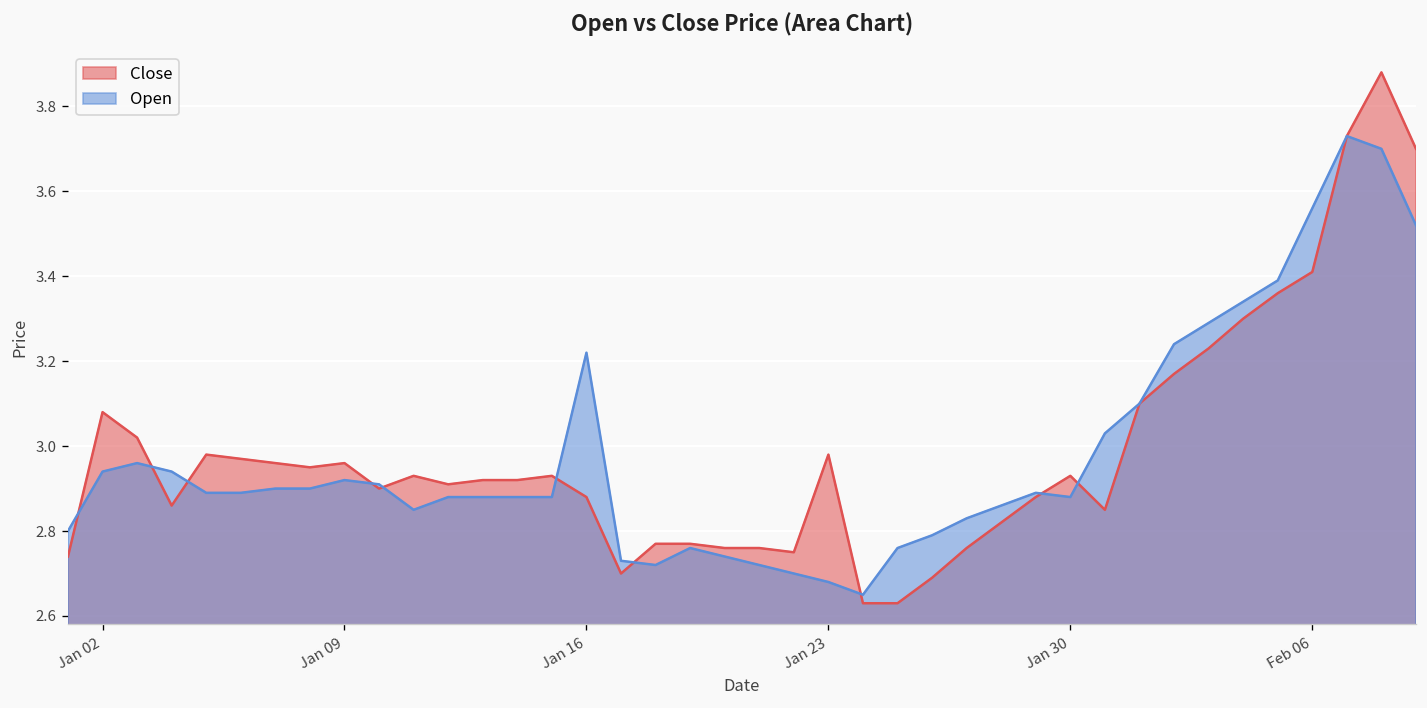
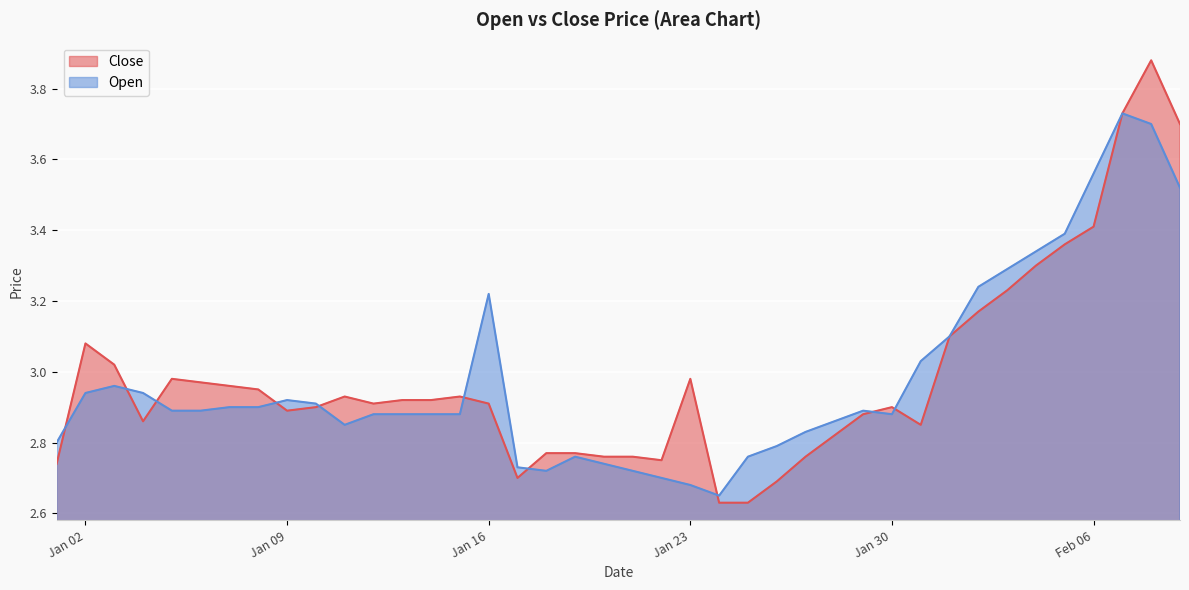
  {
    "Close": {
      "Jan 02": 3.08,
-     "Jan 09": 2.96,
-     "Jan 16": 2.88,
+     "Jan 09": 2.89,
+     "Jan 16": 2.91,
      "Jan 23": 2.98,
-     "Jan 30": 2.93,
+     "Jan 30": 2.90,
      "Feb 06": 3.41
    },
    "Open": {
      "Jan 02": 2.94,
      "Jan 09": 2.92,
      "Jan 16": 3.22,
      "Jan 23": 2.68,
      "Jan 30": 2.88,
      "Feb 06": 3.56
    }
  }
